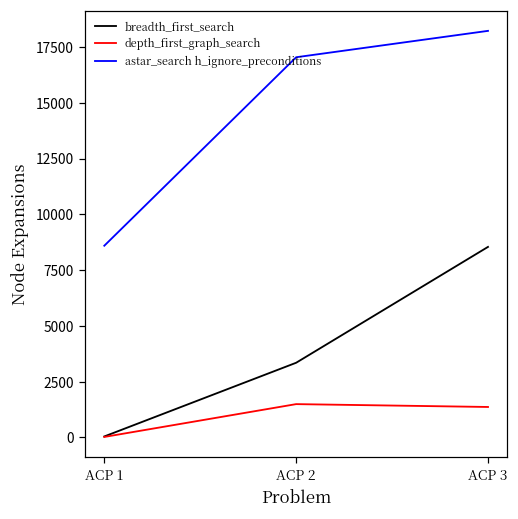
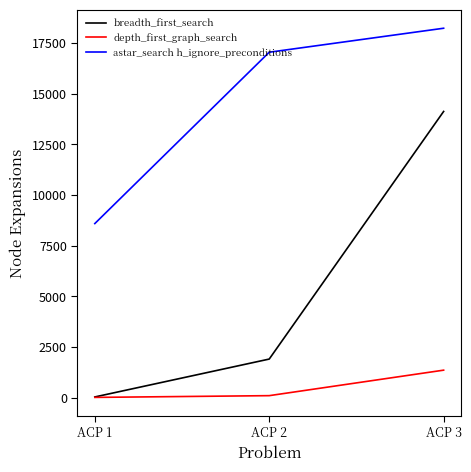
  {
    "breadth_first_search": {
-     "ACP 2": 3300,
-     "ACP 3": 8500
+     "ACP 2": 1900,
+     "ACP 3": 14100
    },
    "depth_first_graph_search": {
-     "ACP 2": 1500,
+     "ACP 2": 100,
      "ACP 3": 1400
    },
    "astar_search h_ignore_preconditions": {
      "ACP 1": 8600,
      "ACP 2": 17000,
      "ACP 3": 18200
    }
  }
